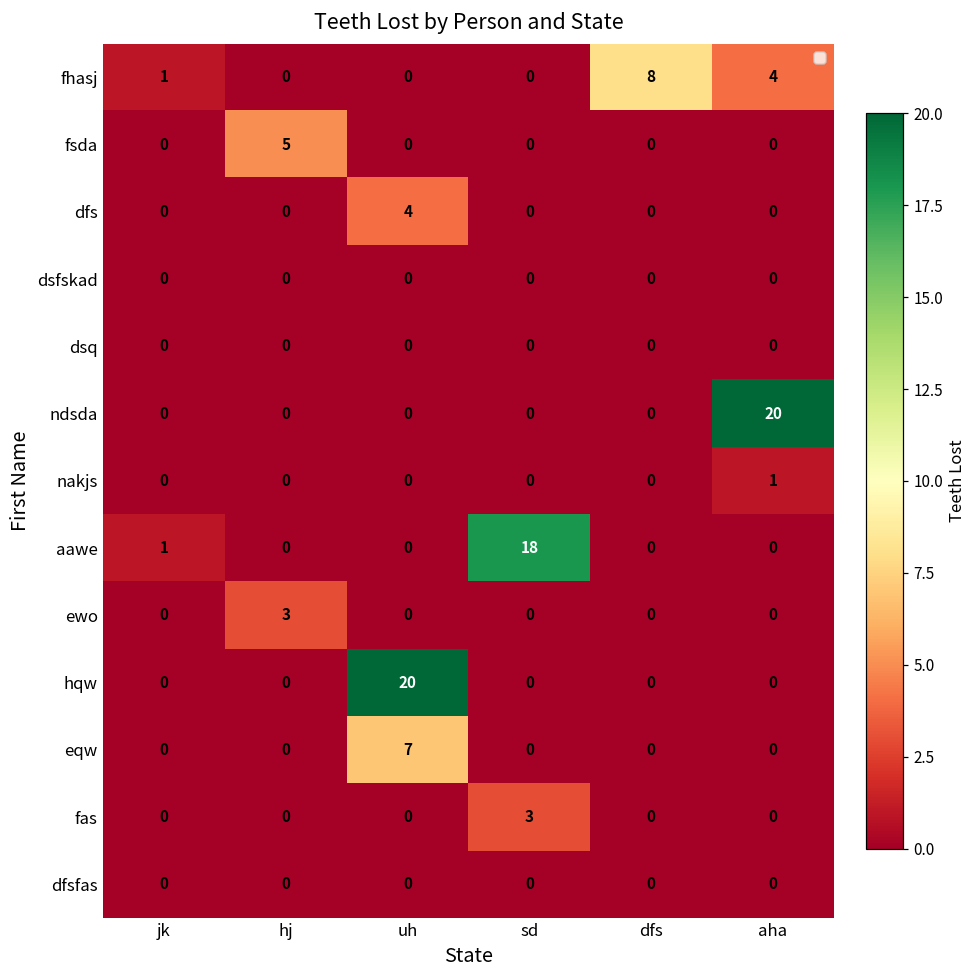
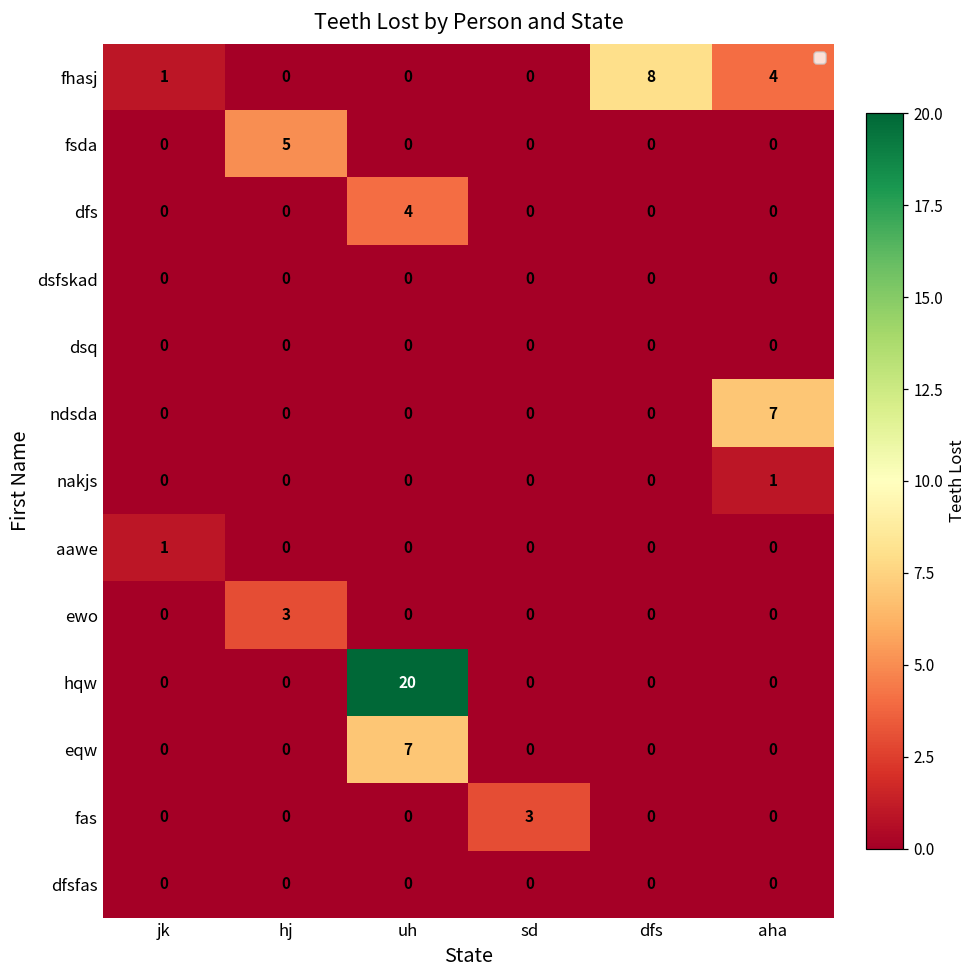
  {
    "fhasj": {
      "jk": 1,
      "hj": 0,
      "uh": 0,
      "sd": 0,
      "dfs": 8,
      "aha": 4
    },
    "fsda": {
      "jk": 0,
      "hj": 5,
      "uh": 0,
      "sd": 0,
      "dfs": 0,
      "aha": 0
    },
    "dfs": {
      "jk": 0,
      "hj": 0,
      "uh": 4,
      "sd": 0,
      "dfs": 0,
      "aha": 0
    },
    "dsfskad": {
      "jk": 0,
      "hj": 0,
      "uh": 0,
      "sd": 0,
      "dfs": 0,
      "aha": 0
    },
    "dsq": {
      "jk": 0,
      "hj": 0,
      "uh": 0,
      "sd": 0,
      "dfs": 0,
      "aha": 0
    },
    "ndsda": {
      "jk": 0,
      "hj": 0,
      "uh": 0,
      "sd": 0,
      "dfs": 0,
-     "aha": 20
+     "aha": 7
    },
    "nakjs": {
      "jk": 0,
      "hj": 0,
      "uh": 0,
      "sd": 0,
      "dfs": 0,
      "aha": 1
    },
    "aawe": {
      "jk": 1,
      "hj": 0,
      "uh": 0,
-     "sd": 18,
+     "sd": 0,
      "dfs": 0,
      "aha": 0
    },
    "ewo": {
      "jk": 0,
      "hj": 3,
      "uh": 0,
      "sd": 0,
      "dfs": 0,
      "aha": 0
    },
    "hqw": {
      "jk": 0,
      "hj": 0,
      "uh": 20,
      "sd": 0,
      "dfs": 0,
      "aha": 0
    },
    "eqw": {
      "jk": 0,
      "hj": 0,
      "uh": 7,
      "sd": 0,
      "dfs": 0,
      "aha": 0
    },
    "fas": {
      "jk": 0,
      "hj": 0,
      "uh": 0,
      "sd": 3,
      "dfs": 0,
      "aha": 0
    },
    "dfsfas": {
      "jk": 0,
      "hj": 0,
      "uh": 0,
      "sd": 0,
      "dfs": 0,
      "aha": 0
    }
  }
